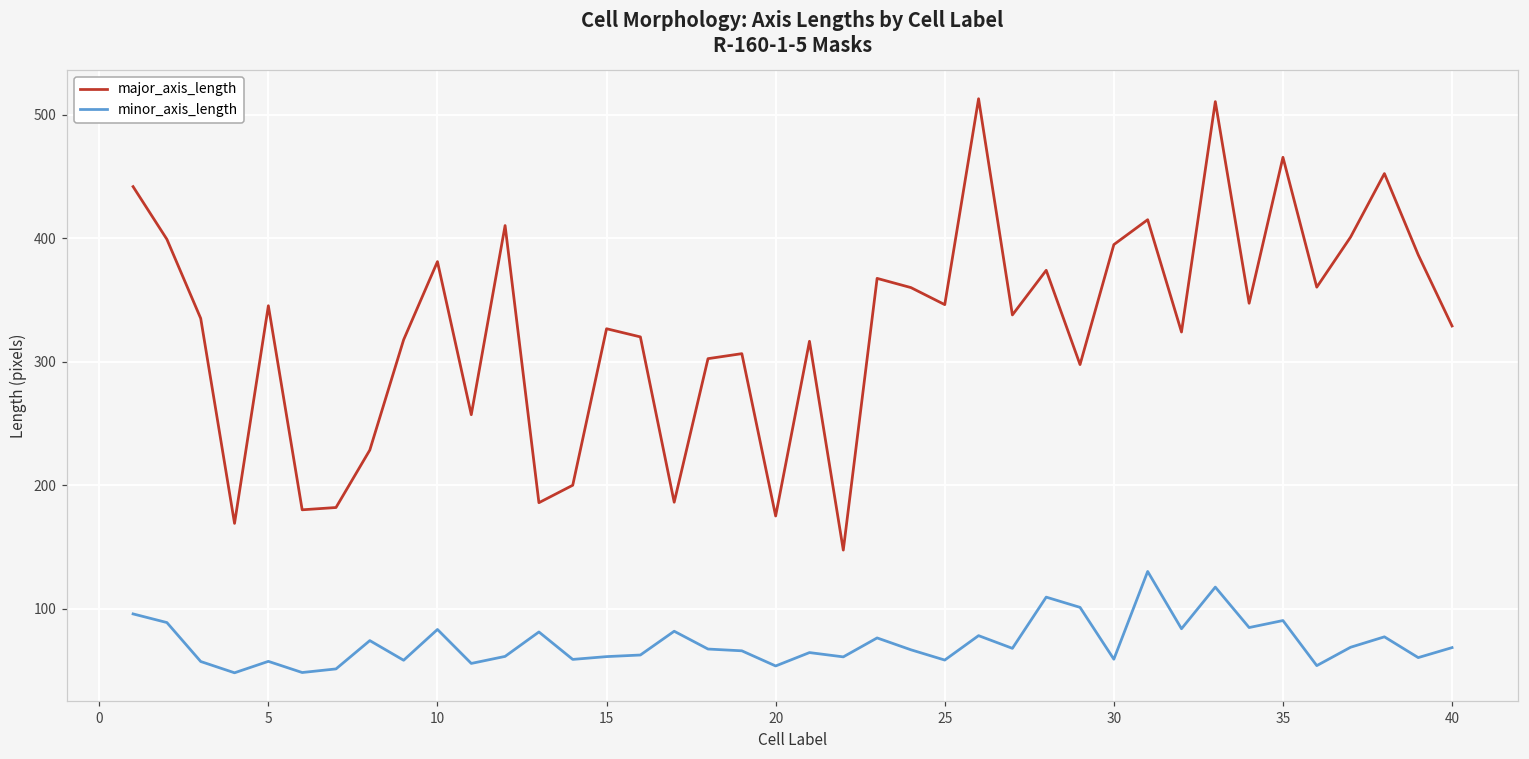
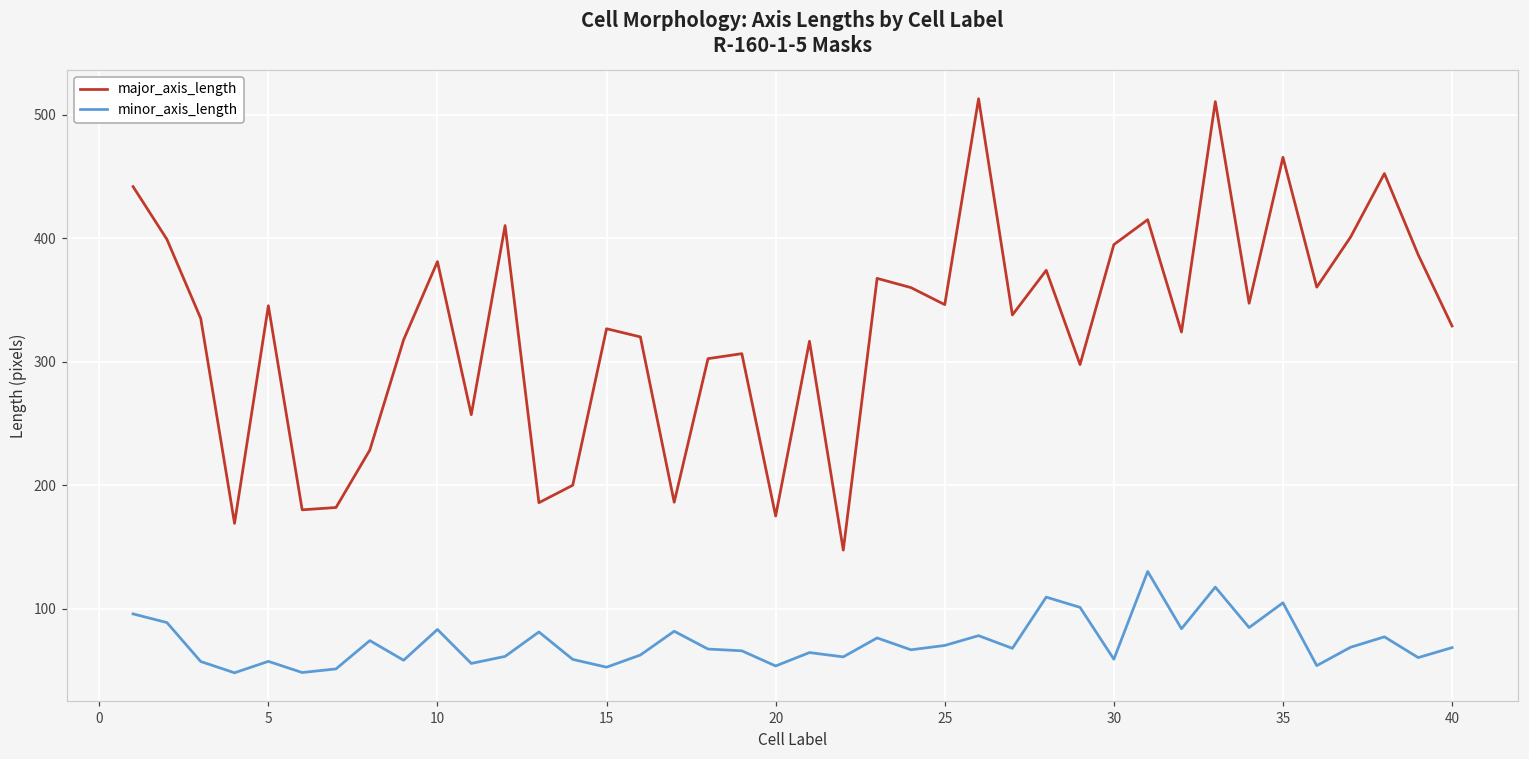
  {
    "major_axis_length": {
      "5": 345,
      "10": 381,
      "15": 327,
      "20": 175,
      "25": 346,
      "30": 395,
      "35": 466,
      "40": 329
    },
    "minor_axis_length": {
      "5": 57,
      "10": 83,
-     "15": 61,
+     "15": 53,
      "20": 54,
-     "25": 58,
+     "25": 70,
      "30": 59,
-     "35": 90,
+     "35": 105,
      "40": 69
    }
  }
